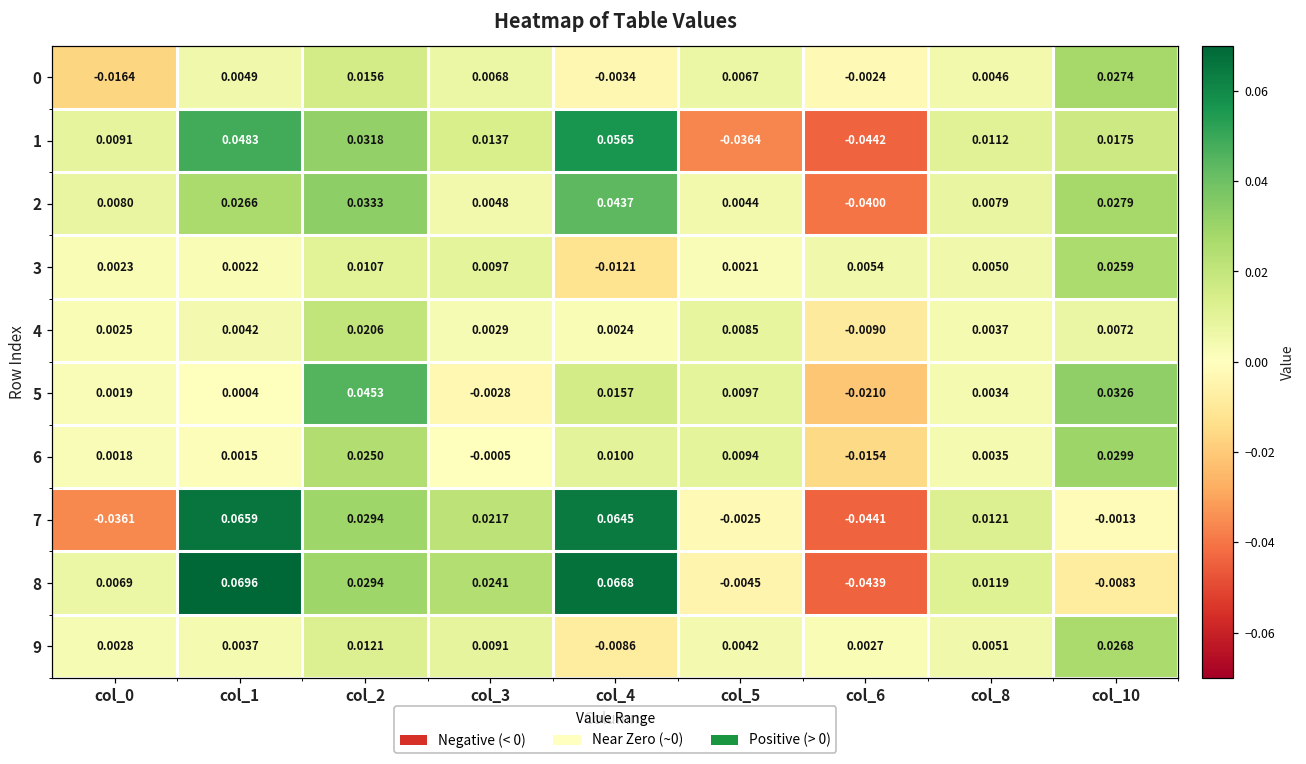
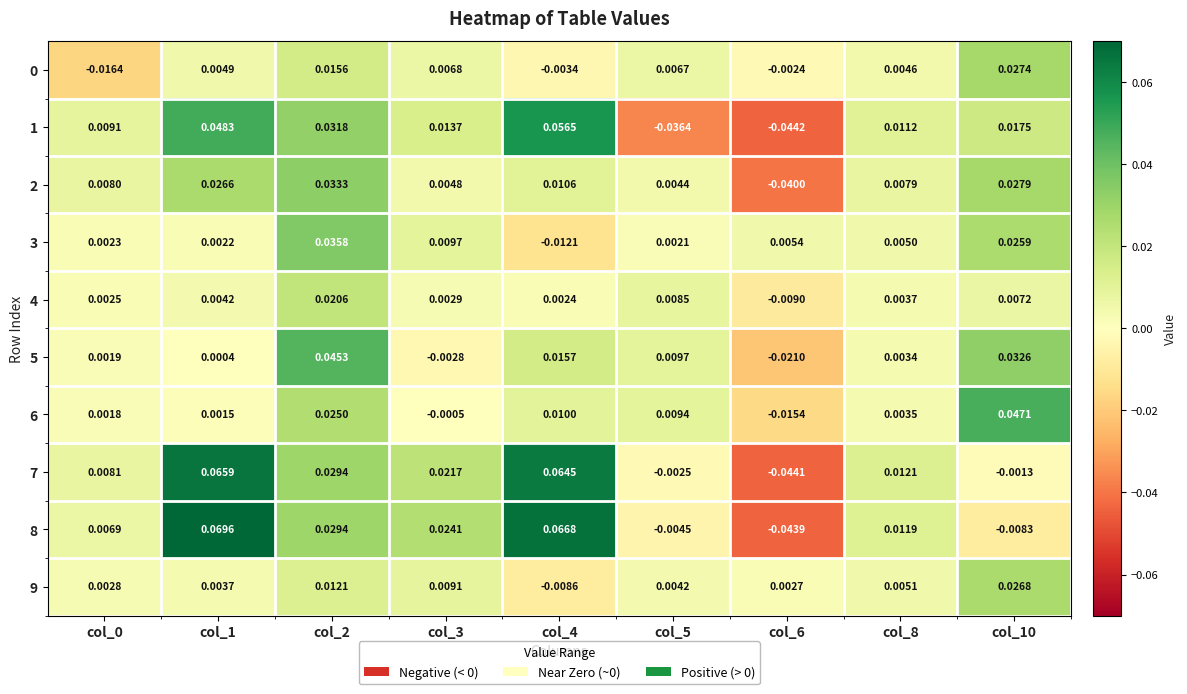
  {
    "0": {
      "col_0": -0.0164,
      "col_1": 0.0049,
      "col_2": 0.0156,
      "col_3": 0.0068,
      "col_4": -0.0034,
      "col_5": 0.0067,
      "col_6": -0.0024,
      "col_8": 0.0046,
      "col_10": 0.0274
    },
    "1": {
      "col_0": 0.0091,
      "col_1": 0.0483,
      "col_2": 0.0318,
      "col_3": 0.0137,
      "col_4": 0.0565,
      "col_5": -0.0364,
      "col_6": -0.0442,
      "col_8": 0.0112,
      "col_10": 0.0175
    },
    "2": {
      "col_0": 0.0080,
      "col_1": 0.0266,
      "col_2": 0.0333,
      "col_3": 0.0048,
-     "col_4": 0.0437,
+     "col_4": 0.0106,
      "col_5": 0.0044,
      "col_6": -0.0400,
      "col_8": 0.0079,
      "col_10": 0.0279
    },
    "3": {
      "col_0": 0.0023,
      "col_1": 0.0022,
-     "col_2": 0.0107,
+     "col_2": 0.0358,
      "col_3": 0.0097,
      "col_4": -0.0121,
      "col_5": 0.0021,
      "col_6": 0.0054,
      "col_8": 0.0050,
      "col_10": 0.0259
    },
    "4": {
      "col_0": 0.0025,
      "col_1": 0.0042,
      "col_2": 0.0206,
      "col_3": 0.0029,
      "col_4": 0.0024,
      "col_5": 0.0085,
      "col_6": -0.0090,
      "col_8": 0.0037,
      "col_10": 0.0072
    },
    "5": {
      "col_0": 0.0019,
      "col_1": 0.0004,
      "col_2": 0.0453,
      "col_3": -0.0028,
      "col_4": 0.0157,
      "col_5": 0.0097,
      "col_6": -0.0210,
      "col_8": 0.0034,
      "col_10": 0.0326
    },
    "6": {
      "col_0": 0.0018,
      "col_1": 0.0015,
      "col_2": 0.0250,
      "col_3": -0.0005,
      "col_4": 0.0100,
      "col_5": 0.0094,
      "col_6": -0.0154,
      "col_8": 0.0035,
-     "col_10": 0.0299
+     "col_10": 0.0471
    },
    "7": {
-     "col_0": -0.0361,
+     "col_0": 0.0081,
      "col_1": 0.0659,
      "col_2": 0.0294,
      "col_3": 0.0217,
      "col_4": 0.0645,
      "col_5": -0.0025,
      "col_6": -0.0441,
      "col_8": 0.0121,
      "col_10": -0.0013
    },
    "8": {
      "col_0": 0.0069,
      "col_1": 0.0696,
      "col_2": 0.0294,
      "col_3": 0.0241,
      "col_4": 0.0668,
      "col_5": -0.0045,
      "col_6": -0.0439,
      "col_8": 0.0119,
      "col_10": -0.0083
    },
    "9": {
      "col_0": 0.0028,
      "col_1": 0.0037,
      "col_2": 0.0121,
      "col_3": 0.0091,
      "col_4": -0.0086,
      "col_5": 0.0042,
      "col_6": 0.0027,
      "col_8": 0.0051,
      "col_10": 0.0268
    }
  }
